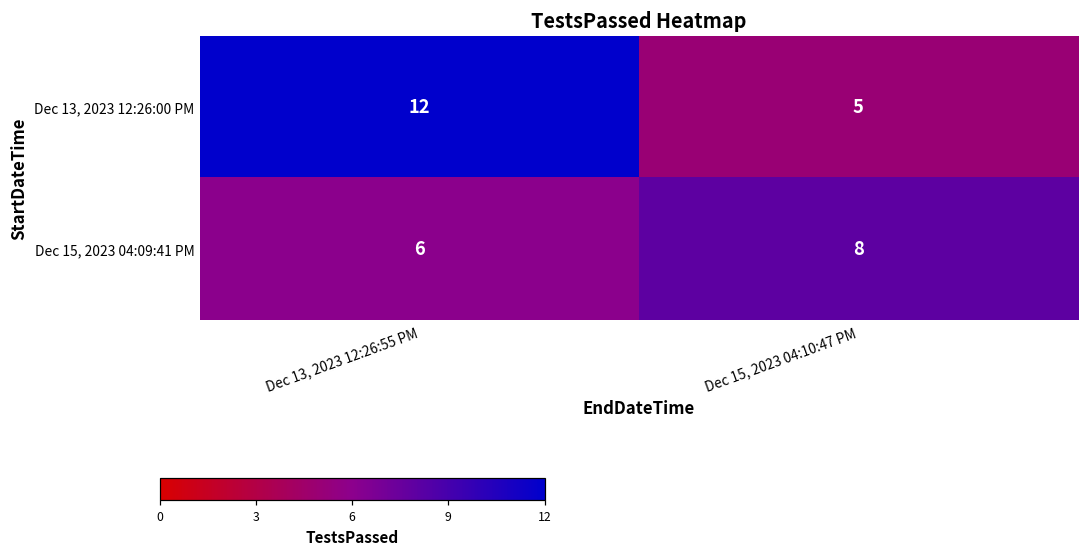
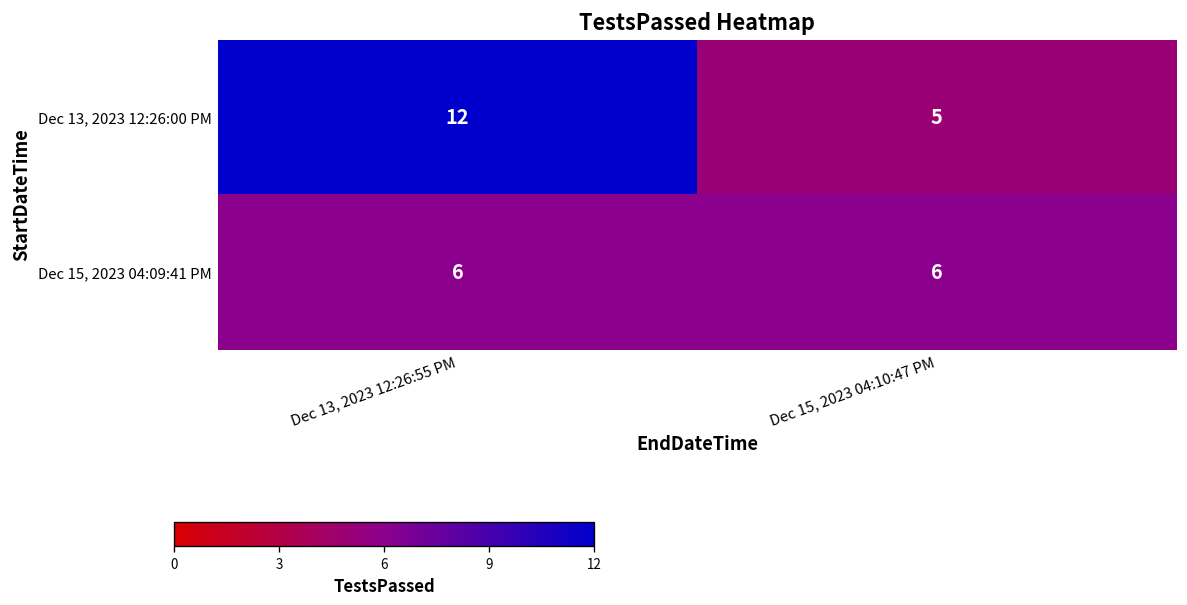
  {
    "Dec 13, 2023 12:26:00 PM": {
      "Dec 13, 2023 12:26:55 PM": 12,
      "Dec 15, 2023 04:10:47 PM": 5
    },
    "Dec 15, 2023 04:09:41 PM": {
      "Dec 13, 2023 12:26:55 PM": 6,
-     "Dec 15, 2023 04:10:47 PM": 8
+     "Dec 15, 2023 04:10:47 PM": 6
    }
  }
